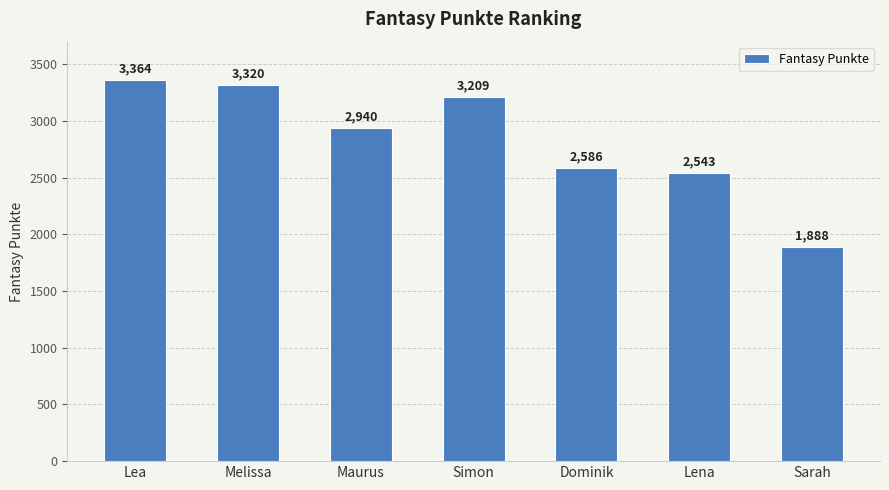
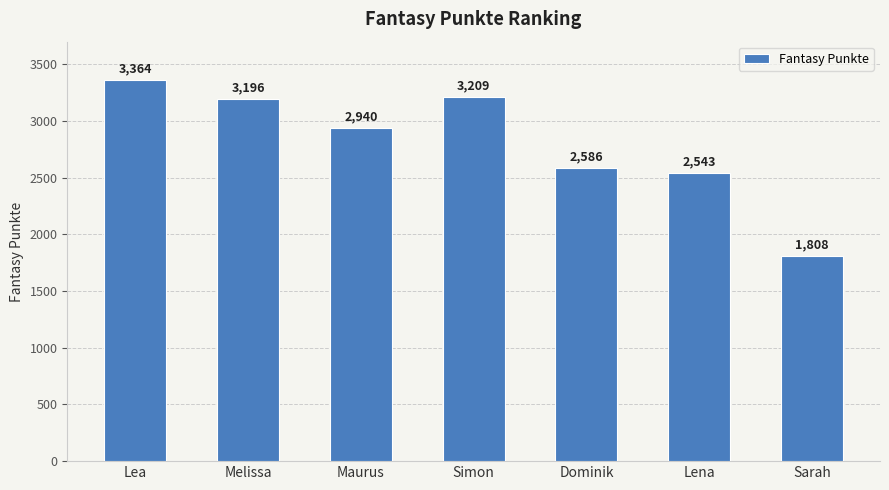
  {
    "Lea": "3,364",
-   "Melissa": "3,320",
+   "Melissa": "3,196",
    "Maurus": "2,940",
    "Simon": "3,209",
    "Dominik": "2,586",
    "Lena": "2,543",
-   "Sarah": "1,888"
+   "Sarah": "1,808"
  }
